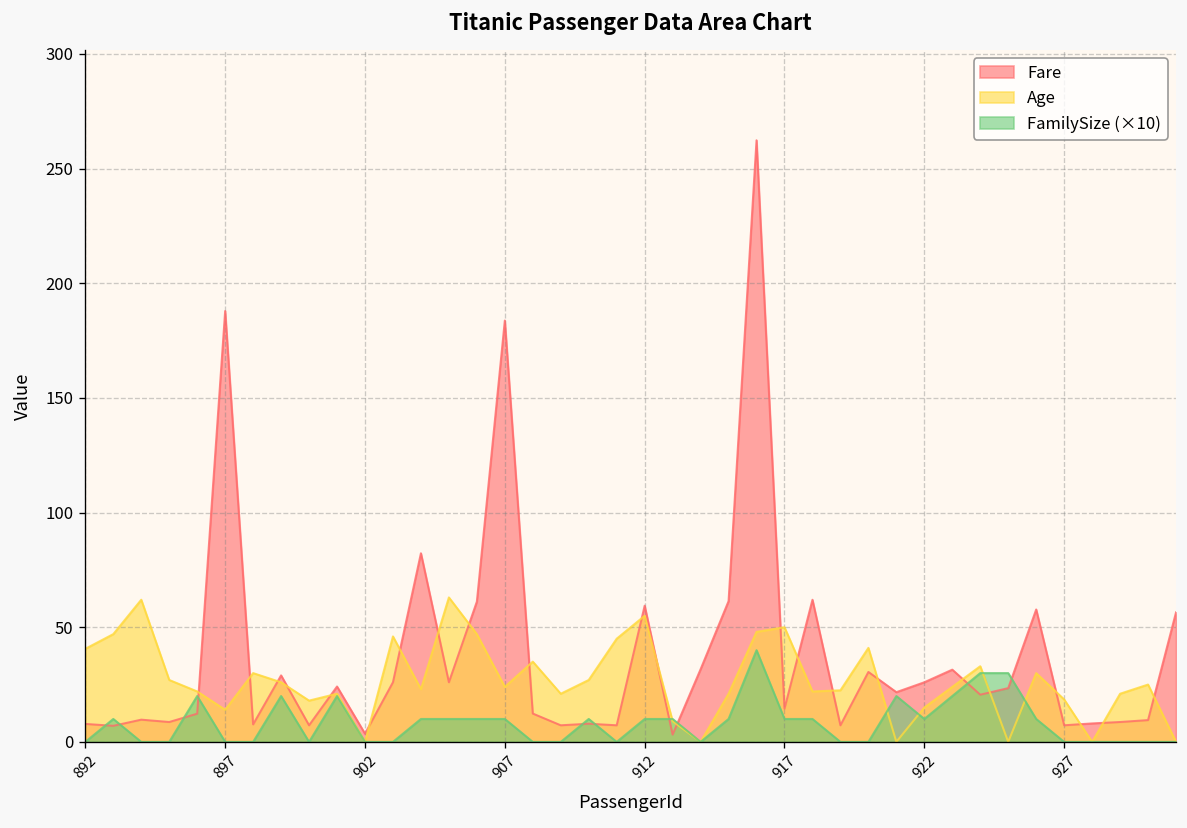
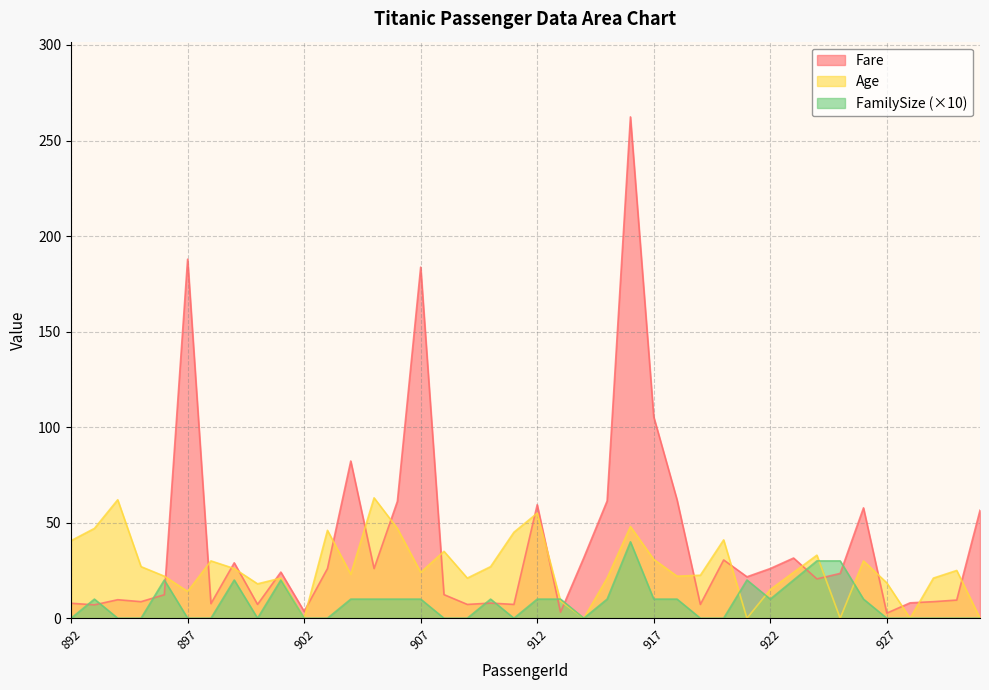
  {
    "Fare": {
      "892": 8,
      "897": 188,
      "902": 4,
      "907": 184,
      "912": 59,
-     "917": 15,
+     "917": 105,
      "922": 26,
-     "927": 7
+     "927": 3
    },
    "Age": {
      "892": 41,
      "897": 14,
      "907": 24,
      "912": 55,
-     "917": 50,
+     "917": 31,
      "922": 15,
      "927": 19
    },
    "FamilySize (×10)": {
      "892": 0,
      "897": 0,
      "907": 10,
      "912": 10,
      "917": 10,
      "922": 10,
      "927": 0
    }
  }
